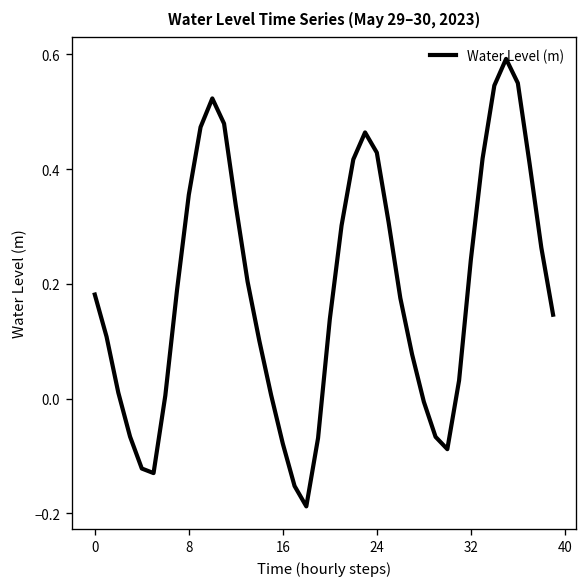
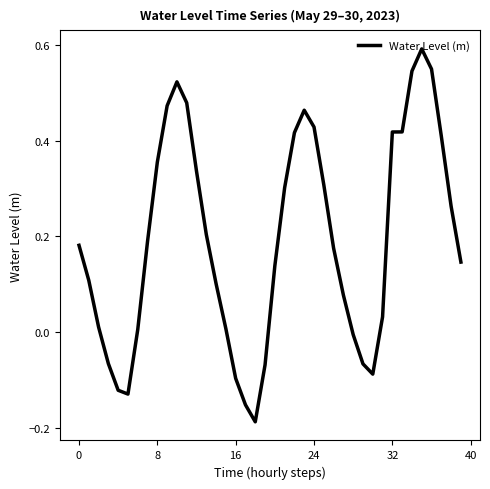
  {
    "0": 0.18,
    "8": 0.36,
-   "16": -0.08,
+   "16": -0.10,
    "24": 0.43,
-   "32": 0.24
+   "32": 0.42
  }
